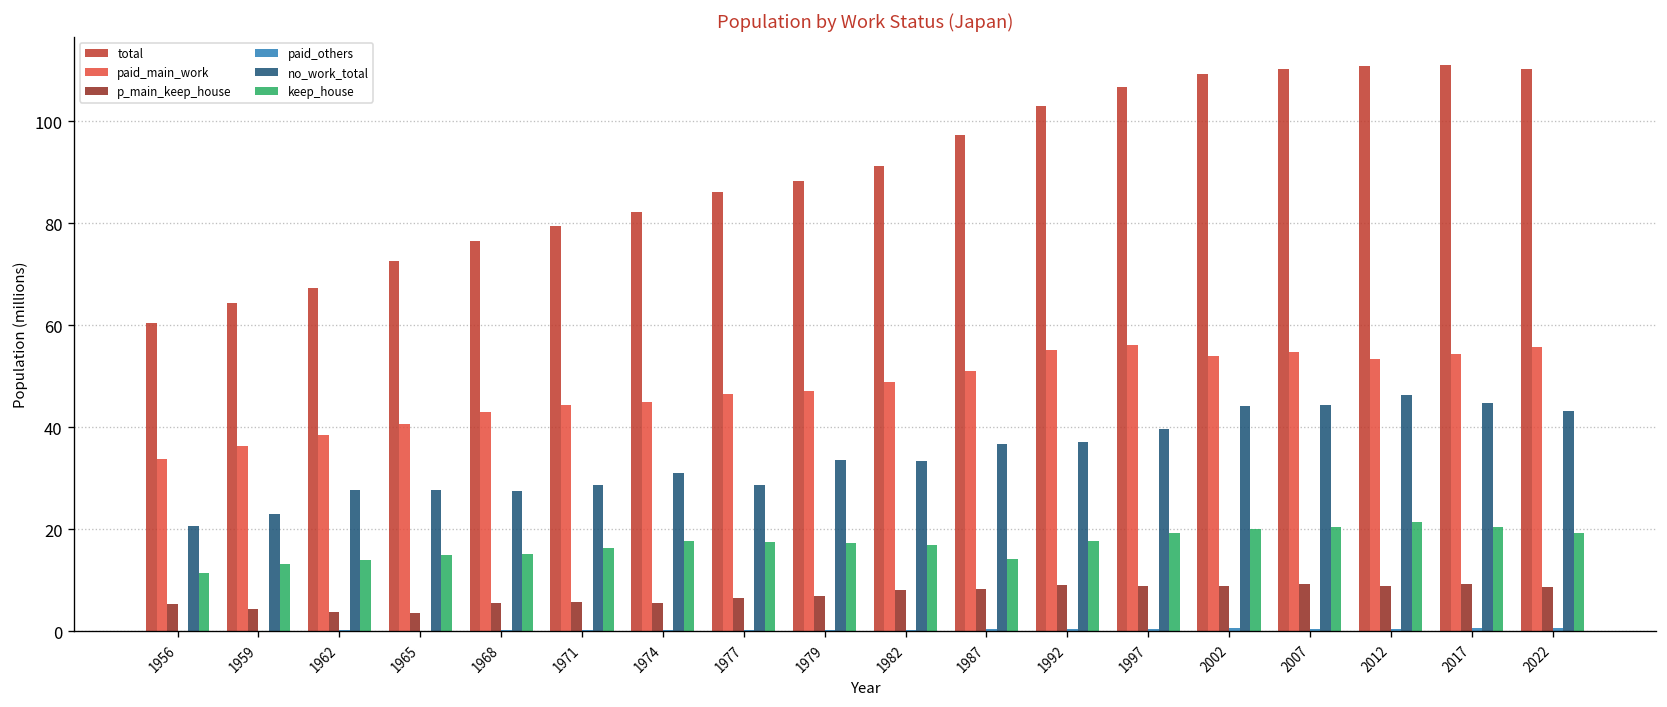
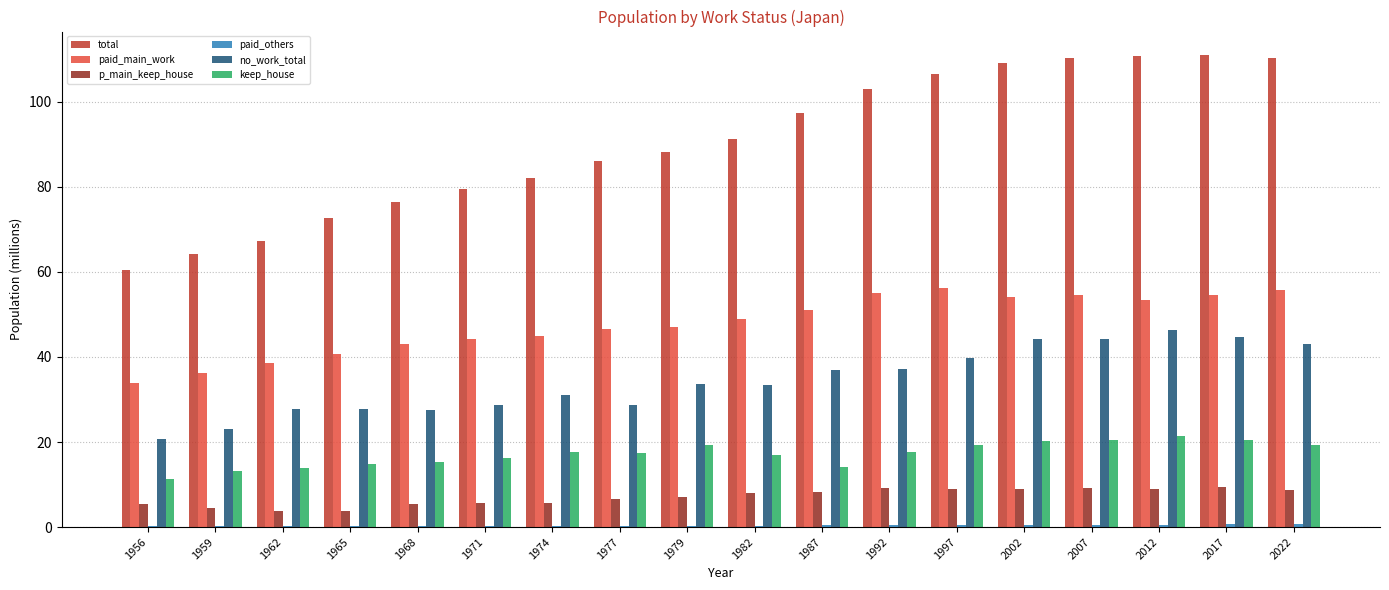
  {
    "paid_others": {
      "2002": 1,
      "2017": 1,
      "2022": 1
    },
    "no_work_total": {
      "1956": 21,
      "1959": 23,
      "1962": 28,
      "1965": 28,
      "1968": 28,
      "1971": 29,
      "1974": 31,
      "1977": 29,
      "1979": 34,
      "1982": 33,
      "1987": 37,
      "1992": 37,
      "1997": 40,
      "2002": 44,
      "2007": 44,
      "2012": 46,
      "2017": 45,
      "2022": 43
    },
    "keep_house": {
      "1956": 11,
      "1959": 13,
      "1962": 14,
      "1965": 15,
      "1968": 15,
      "1971": 16,
      "1974": 18,
      "1977": 17,
-     "1979": 17,
+     "1979": 19,
      "1982": 17,
      "1987": 14,
      "1992": 18,
      "1997": 19,
      "2002": 20,
      "2007": 20,
      "2012": 21,
      "2017": 21,
      "2022": 19
    }
  }
